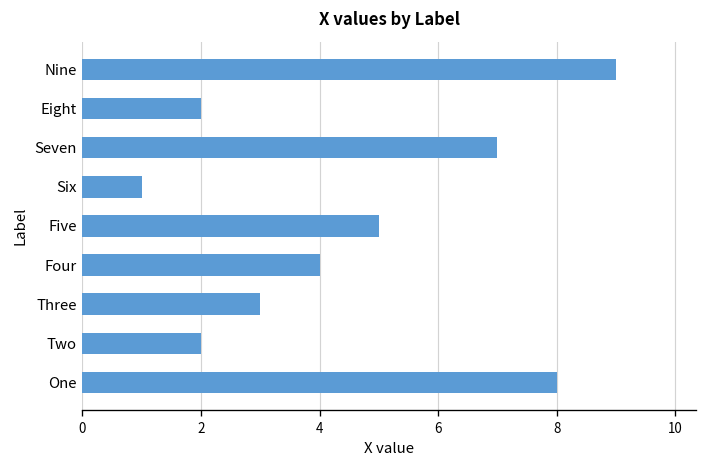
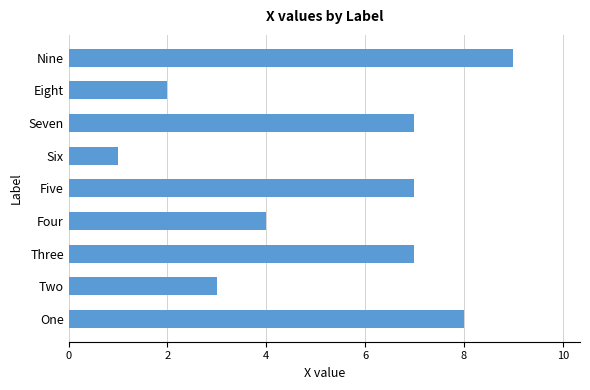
  {
    "Nine": 9,
    "Eight": 2,
    "Seven": 7,
    "Six": 1,
-   "Five": 5,
+   "Five": 7,
    "Four": 4,
-   "Three": 3,
-   "Two": 2,
+   "Three": 7,
+   "Two": 3,
    "One": 8
  }
